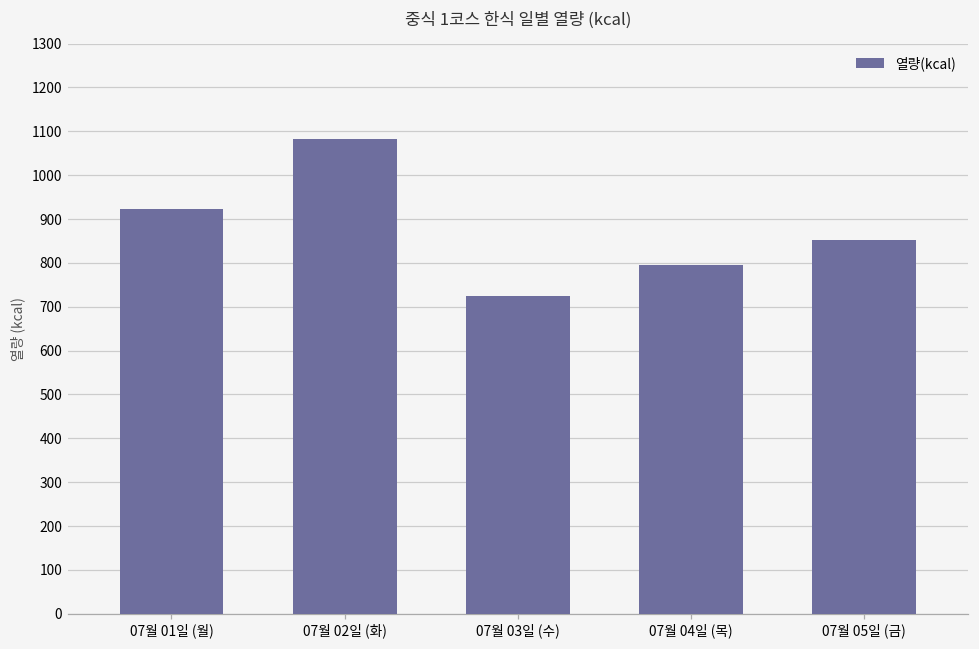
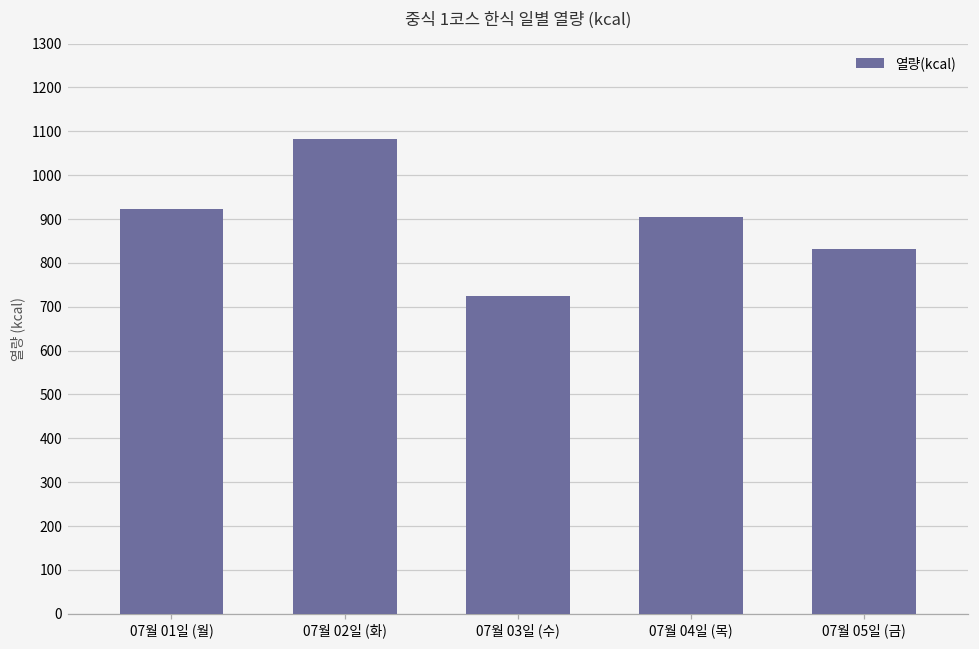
  {
    "07월 01일 (월)": 920,
    "07월 02일 (화)": 1080,
    "07월 03일 (수)": 730,
-   "07월 04일 (목)": 800,
-   "07월 05일 (금)": 850
+   "07월 04일 (목)": 900,
+   "07월 05일 (금)": 830
  }
